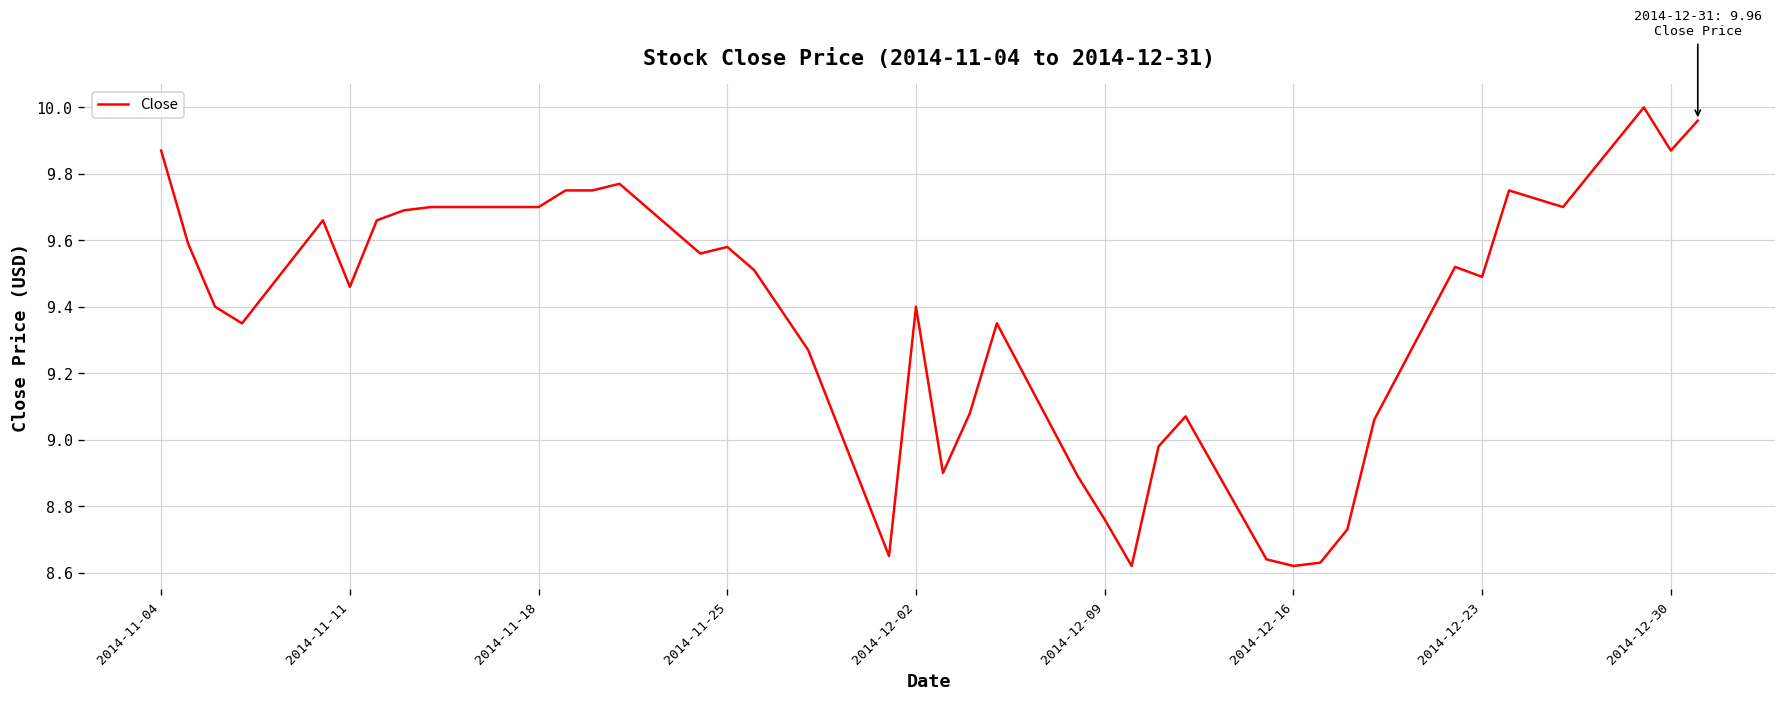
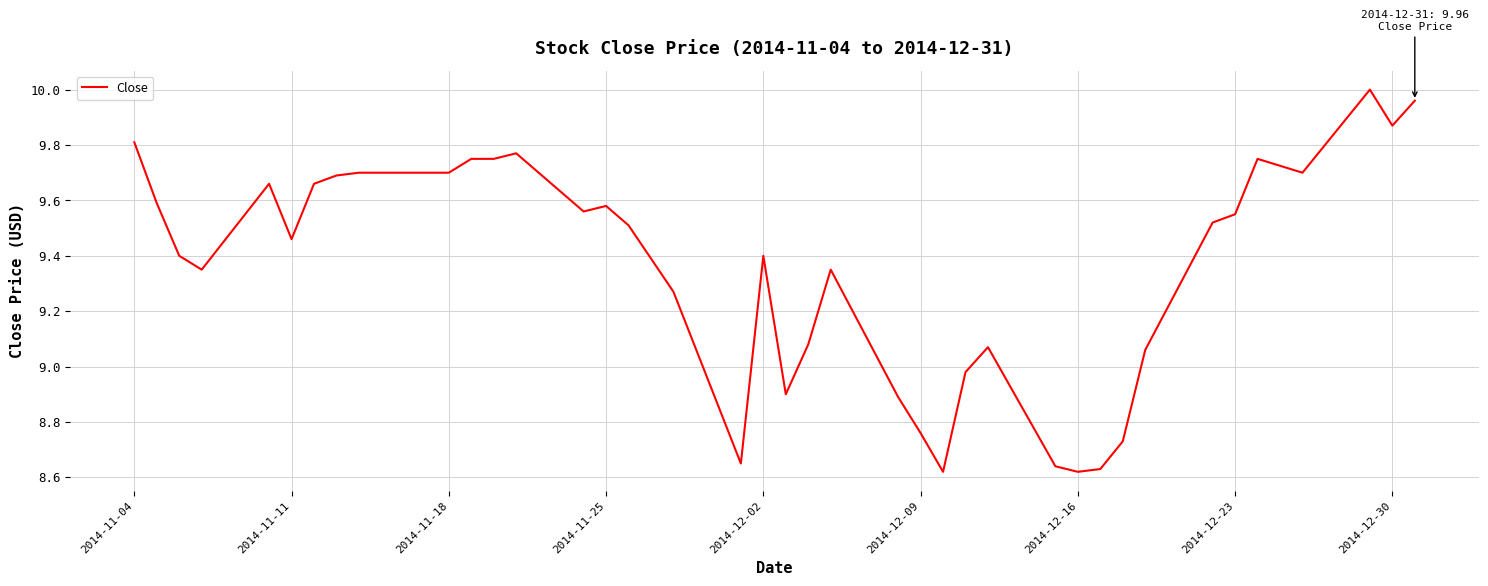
  {
-   "2014-11-04": 9.87,
+   "2014-11-04": 9.81,
    "2014-11-11": 9.46,
    "2014-11-18": 9.70,
    "2014-11-25": 9.58,
    "2014-12-02": 9.40,
    "2014-12-09": 8.76,
    "2014-12-16": 8.62,
-   "2014-12-23": 9.49,
+   "2014-12-23": 9.55,
    "2014-12-30": 9.87
  }
